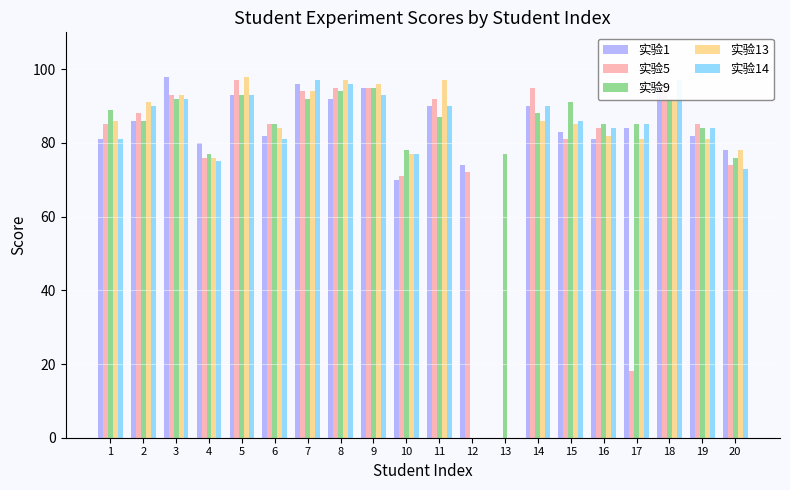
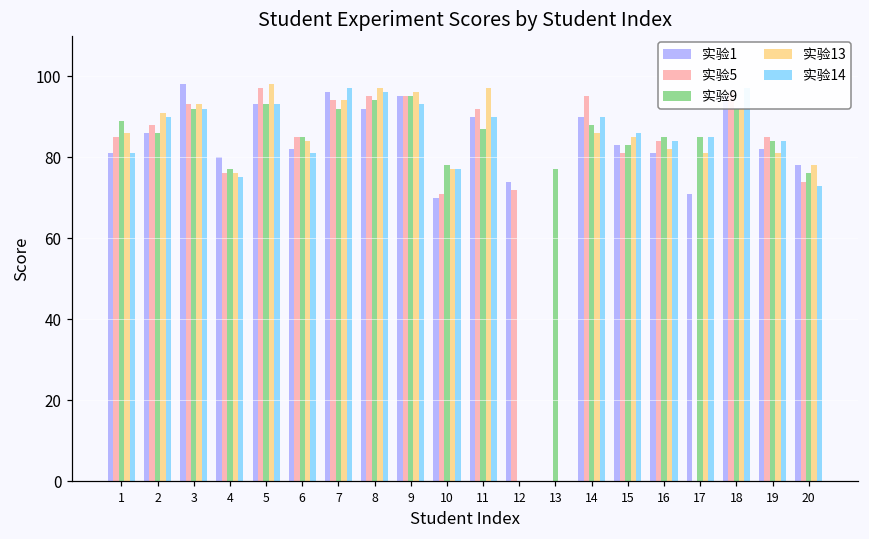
  {
    "实验1": {
      "1": 81,
      "2": 86,
      "3": 98,
      "4": 80,
      "5": 93,
      "6": 82,
      "7": 96,
      "8": 92,
      "9": 95,
      "10": 70,
      "11": 90,
      "12": 74,
      "13": 0,
      "14": 90,
      "15": 83,
      "16": 81,
-     "17": 84,
+     "17": 71,
      "19": 82,
      "20": 78
    },
    "实验5": {
      "1": 85,
      "2": 88,
      "3": 93,
      "4": 76,
      "5": 97,
      "6": 85,
      "7": 94,
      "8": 95,
      "9": 95,
      "10": 71,
      "11": 92,
      "12": 72,
      "13": 0,
      "14": 95,
      "15": 81,
      "16": 84,
-     "17": 18,
+     "17": 0,
      "19": 85,
      "20": 74
    },
    "实验9": {
      "1": 89,
      "2": 86,
      "3": 92,
      "4": 77,
      "5": 93,
      "6": 85,
      "7": 92,
      "8": 94,
      "9": 95,
      "10": 78,
      "11": 87,
      "12": 0,
      "13": 77,
      "14": 88,
-     "15": 91,
+     "15": 83,
      "16": 85,
      "17": 85,
      "19": 84,
      "20": 76
    },
    "实验13": {
      "1": 86,
      "2": 91,
      "3": 93,
      "4": 76,
      "5": 98,
      "6": 84,
      "7": 94,
      "8": 97,
      "9": 96,
      "10": 77,
      "11": 97,
      "12": 0,
      "13": 0,
      "14": 86,
      "15": 85,
      "16": 82,
      "17": 81,
      "19": 81,
      "20": 78
    },
    "实验14": {
      "1": 81,
      "2": 90,
      "3": 92,
      "4": 75,
      "5": 93,
      "6": 81,
      "7": 97,
      "8": 96,
      "9": 93,
      "10": 77,
      "11": 90,
      "12": 0,
      "13": 0,
      "14": 90,
      "15": 86,
      "16": 84,
      "17": 85,
      "19": 84,
      "20": 73
    }
  }
